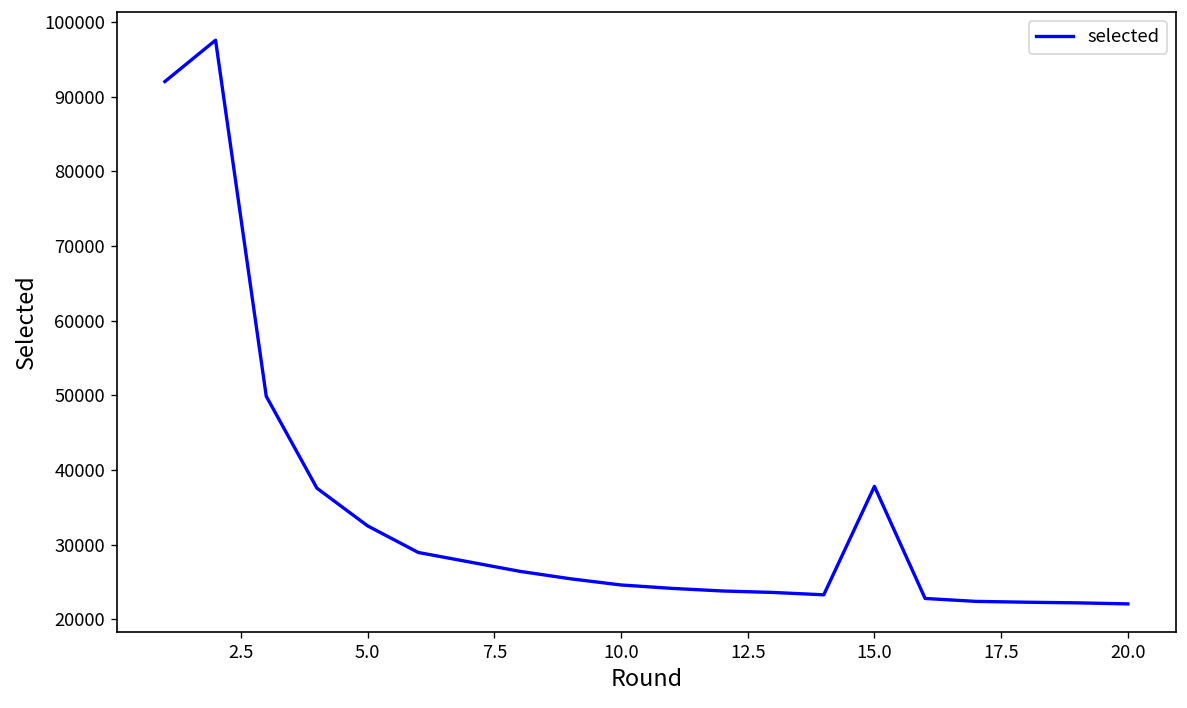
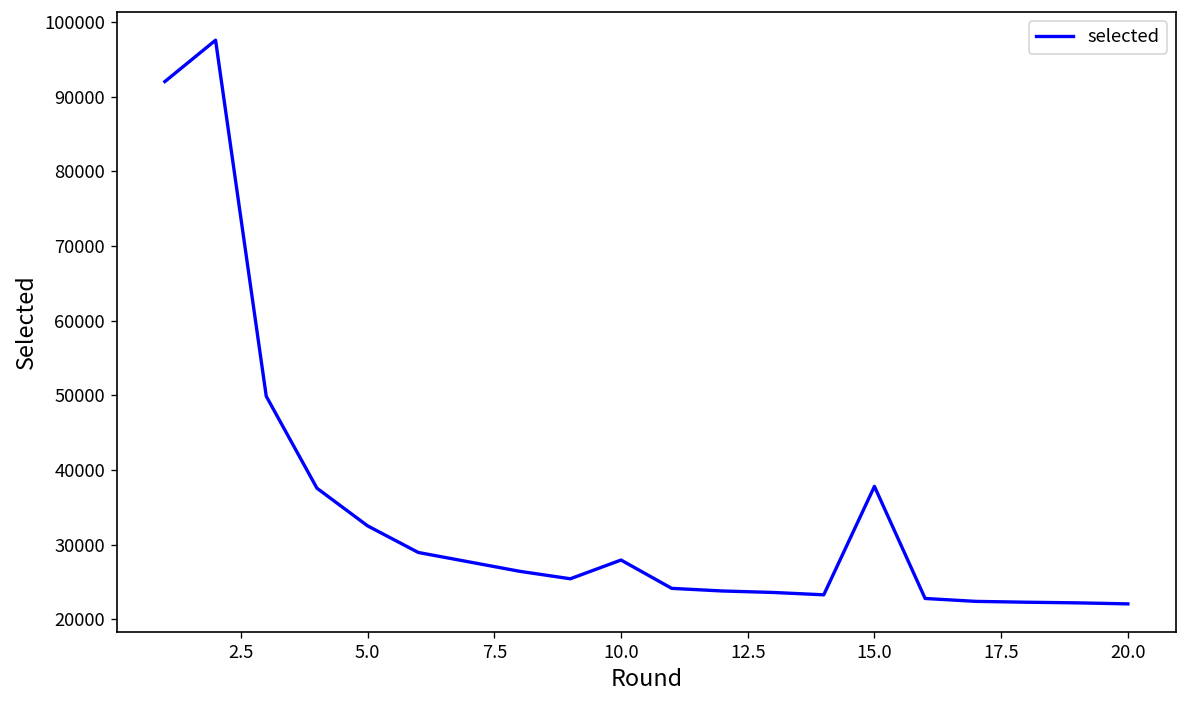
  {
    "5.0": 33000,
-   "10.0": 25000,
+   "10.0": 28000,
    "15.0": 38000,
    "20.0": 22000
  }
